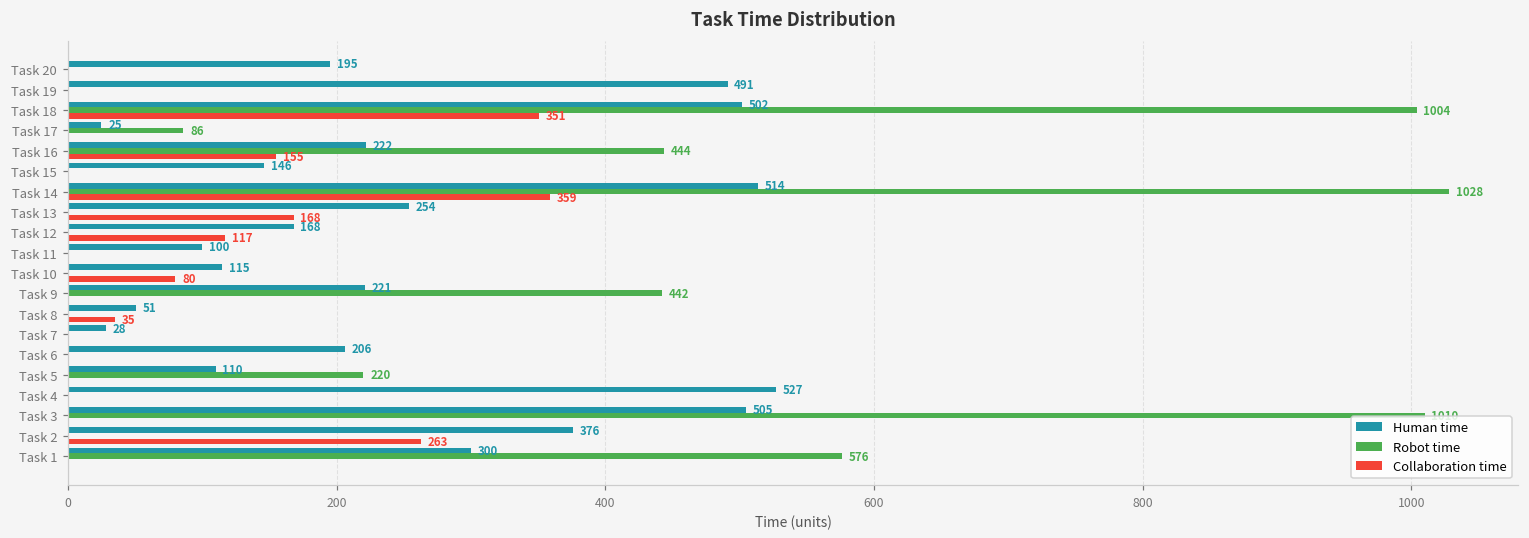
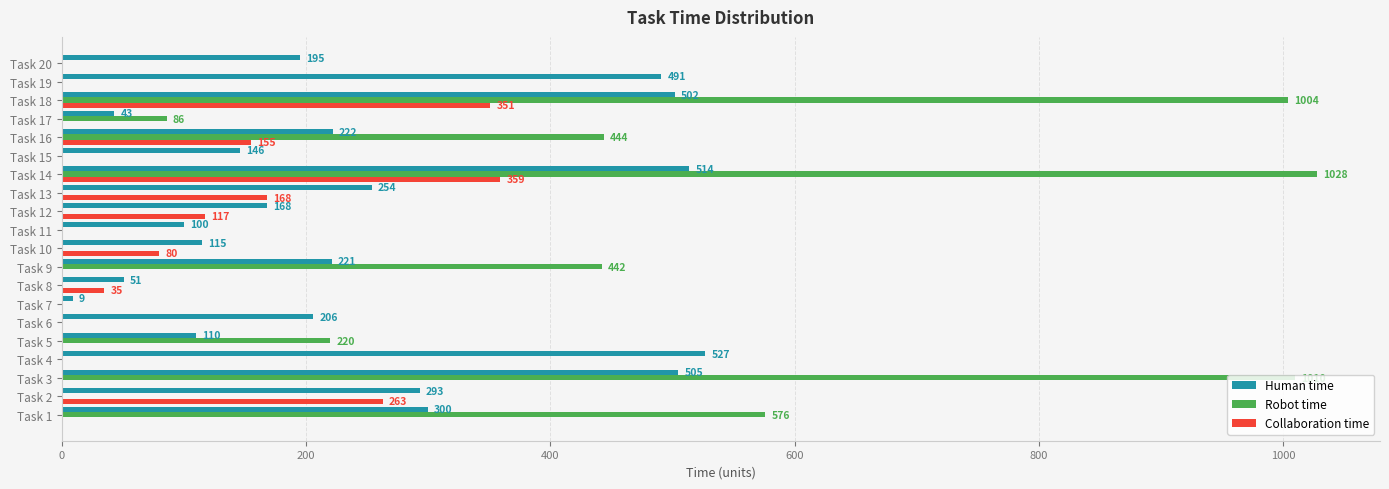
  {
    "Human time": {
      "Task 20": 195,
      "Task 19": 491,
      "Task 18": 502,
-     "Task 17": 25,
+     "Task 17": 43,
      "Task 16": 222,
      "Task 15": 146,
      "Task 14": 514,
      "Task 13": 254,
      "Task 11": 100,
      "Task 10": 115,
      "Task 9": 221,
      "Task 8": 51,
-     "Task 7": 28,
+     "Task 7": 9,
      "Task 6": 206,
      "Task 5": 110,
      "Task 4": 527,
      "Task 3": 505,
-     "Task 2": 376,
+     "Task 2": 293,
      "Task 1": 300
    },
    "Robot time": {
      "Task 18": 1004,
      "Task 17": 86,
      "Task 16": 444,
      "Task 14": 1028,
      "Task 9": 442,
      "Task 5": 220,
      "Task 1": 576
    },
    "Collaboration time": {
      "Task 18": 351,
      "Task 16": 155,
      "Task 14": 359,
      "Task 12": 117,
      "Task 10": 80,
      "Task 8": 35,
      "Task 2": 263
    }
  }
